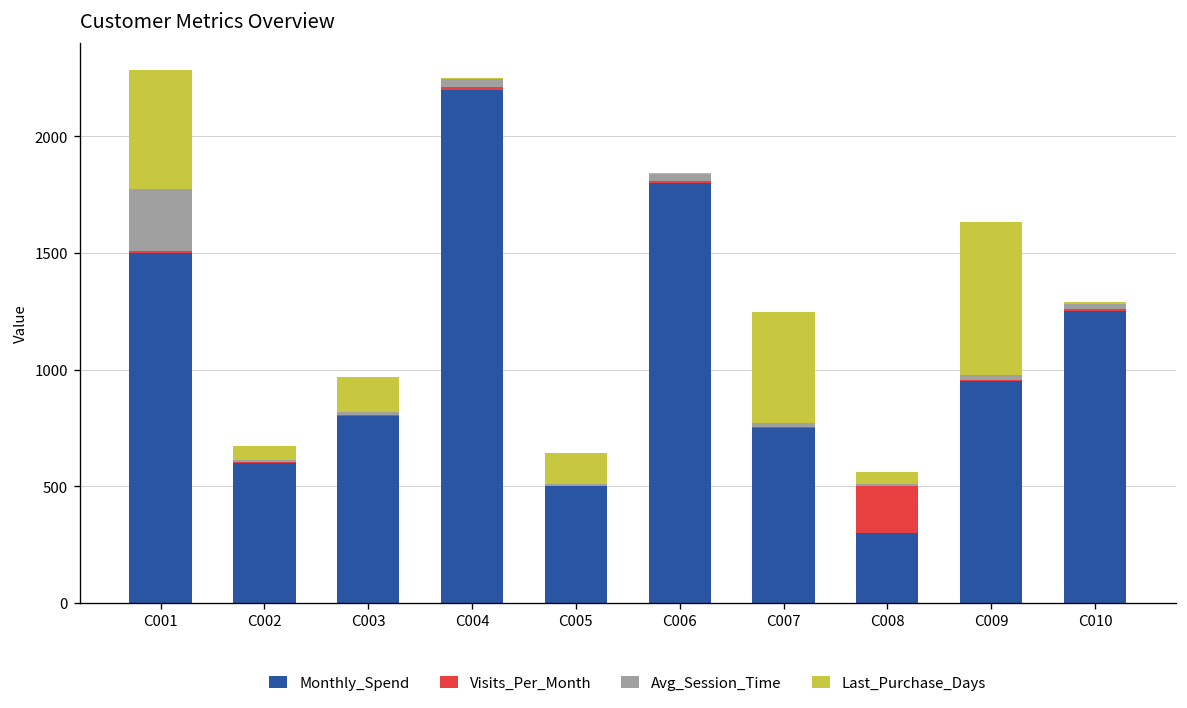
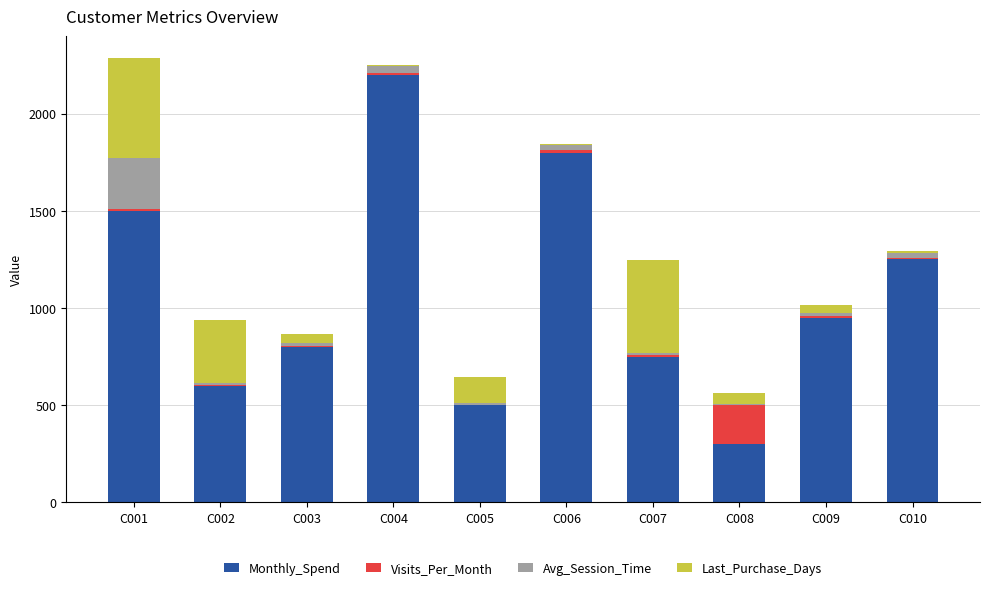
  {
    "Monthly_Spend": {
      "C001": 1500,
      "C002": 600,
      "C003": 800,
      "C004": 2200,
      "C005": 500,
      "C006": 1800,
      "C007": 750,
      "C008": 300,
      "C009": 950,
      "C010": 1250
    },
    "Visits_Per_Month": {
      "C008": 200
    },
    "Avg_Session_Time": {
      "C001": 260,
      "C003": 20,
      "C004": 40,
      "C006": 30,
      "C007": 10,
      "C009": 20,
      "C010": 20
    },
    "Last_Purchase_Days": {
      "C001": 510,
-     "C002": 60,
-     "C003": 150,
+     "C002": 330,
+     "C003": 50,
      "C005": 130,
      "C007": 480,
      "C008": 60,
-     "C009": 660
+     "C009": 40
    }
  }
